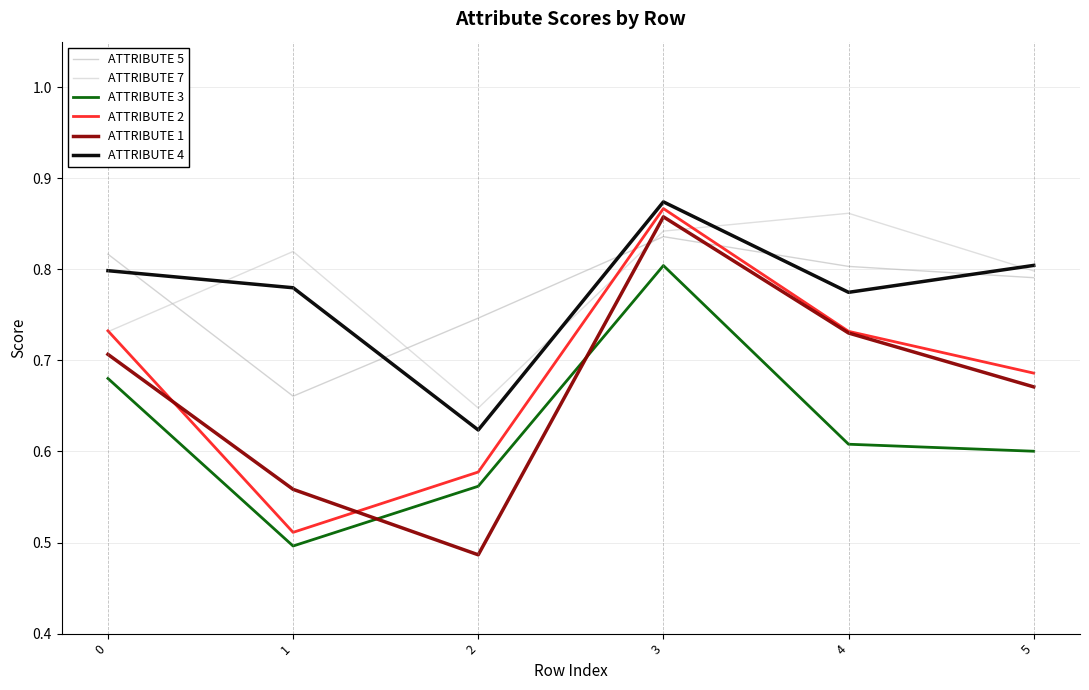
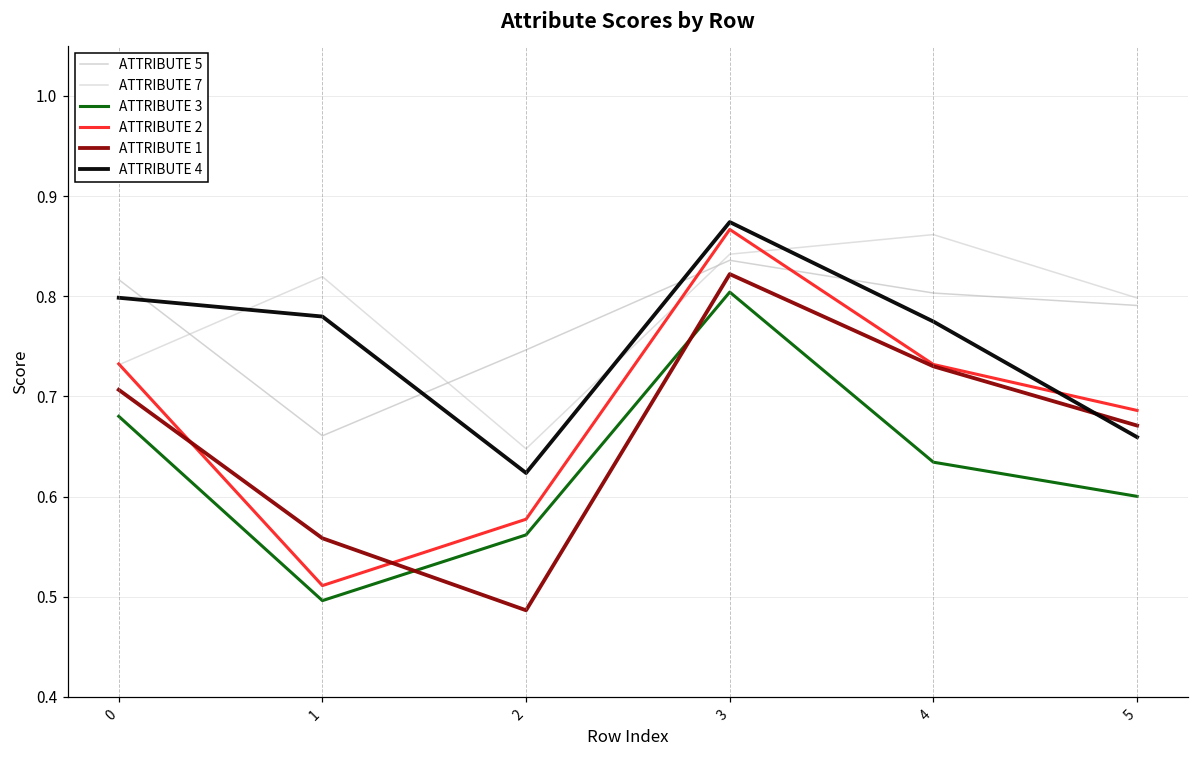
  {
    "ATTRIBUTE 3": {
      "0": 0.68,
      "1": 0.50,
      "2": 0.56,
      "3": 0.80,
-     "4": 0.61,
+     "4": 0.63,
      "5": 0.60
    },
    "ATTRIBUTE 2": {
      "1": 0.51,
      "2": 0.58,
      "3": 0.87,
      "5": 0.69
    },
    "ATTRIBUTE 1": {
      "0": 0.71,
      "1": 0.56,
      "2": 0.49,
-     "3": 0.86,
+     "3": 0.82,
      "5": 0.67
    },
    "ATTRIBUTE 4": {
      "0": 0.80,
      "1": 0.78,
      "2": 0.62,
      "3": 0.87,
      "4": 0.77,
-     "5": 0.80
+     "5": 0.66
    }
  }
